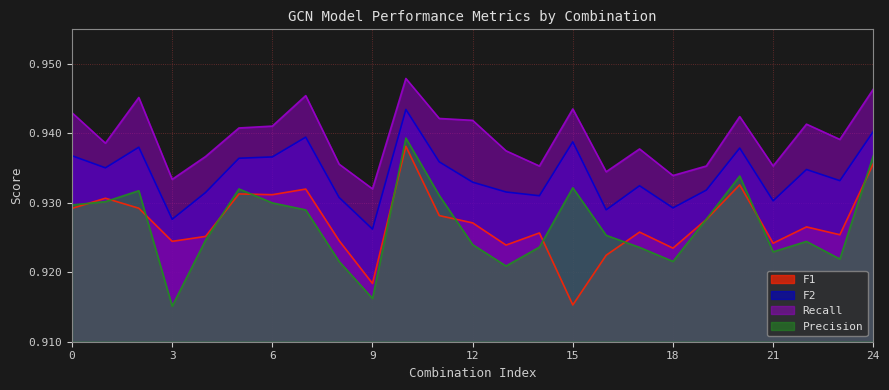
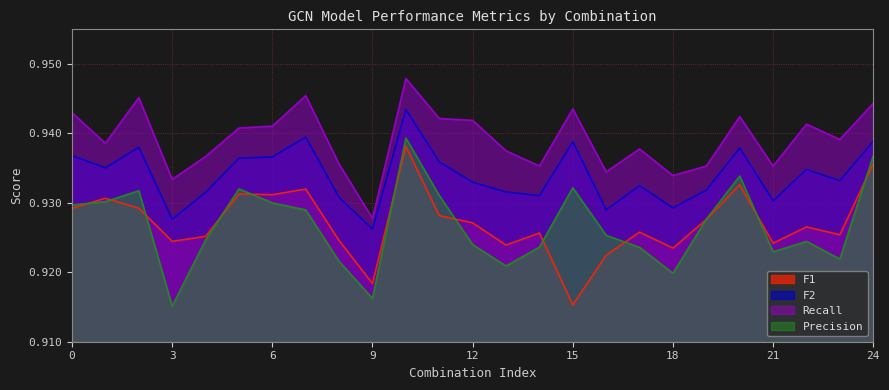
  {
    "F1": {
      "0": 0.929,
      "3": 0.924,
      "6": 0.931,
      "9": 0.918,
      "12": 0.927,
      "15": 0.915,
      "18": 0.923,
      "21": 0.924,
      "24": 0.936
    },
    "F2": {
      "0": 0.937,
      "3": 0.928,
      "6": 0.937,
      "9": 0.926,
      "12": 0.933,
      "15": 0.939,
      "18": 0.929,
      "21": 0.930,
-     "24": 0.940
+     "24": 0.939
    },
    "Recall": {
      "0": 0.943,
      "3": 0.933,
      "6": 0.941,
-     "9": 0.932,
+     "9": 0.928,
      "12": 0.942,
      "15": 0.944,
      "18": 0.934,
      "21": 0.935,
-     "24": 0.946
+     "24": 0.944
    },
    "Precision": {
      "0": 0.930,
      "3": 0.915,
      "6": 0.930,
      "9": 0.916,
      "12": 0.924,
      "15": 0.932,
-     "18": 0.922,
+     "18": 0.920,
      "21": 0.923,
      "24": 0.937
    }
  }
